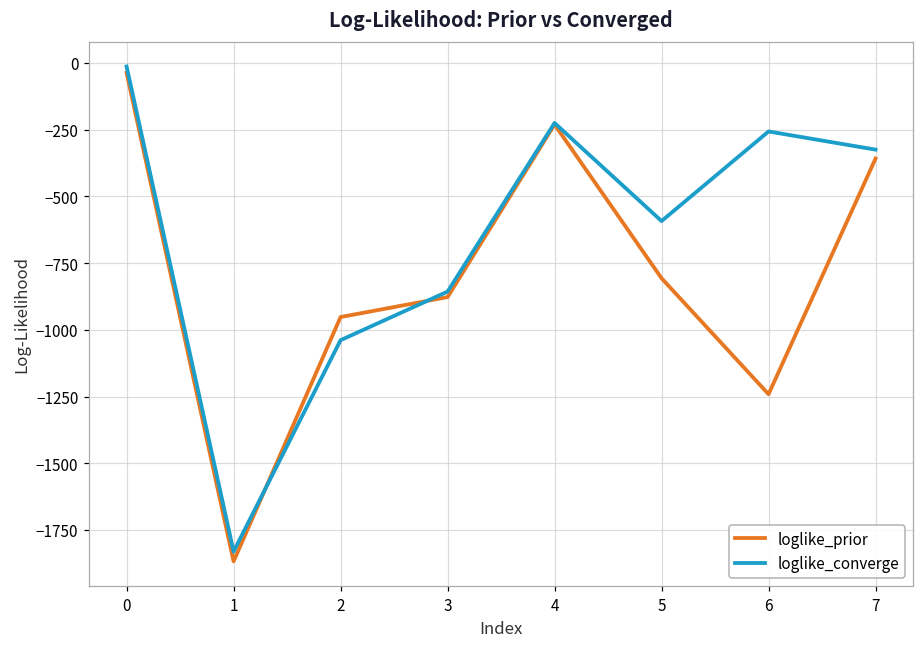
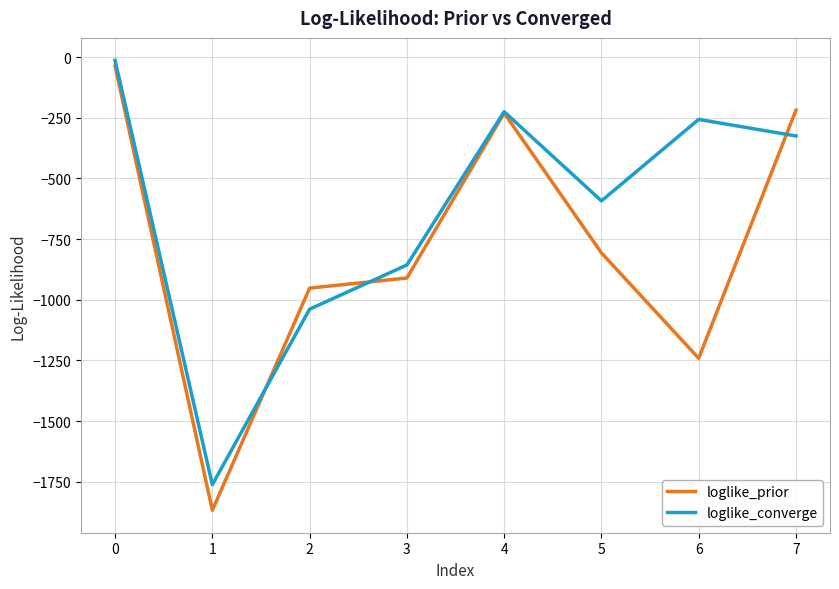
  {
    "loglike_prior": {
      "0": -40,
      "1": -1870,
      "2": -950,
-     "3": -880,
+     "3": -910,
      "5": -810,
      "6": -1240,
-     "7": -360
+     "7": -220
    },
    "loglike_converge": {
      "0": -10,
-     "1": -1830,
+     "1": -1760,
      "2": -1040,
      "3": -860,
      "5": -590,
      "6": -260,
      "7": -320
    }
  }
